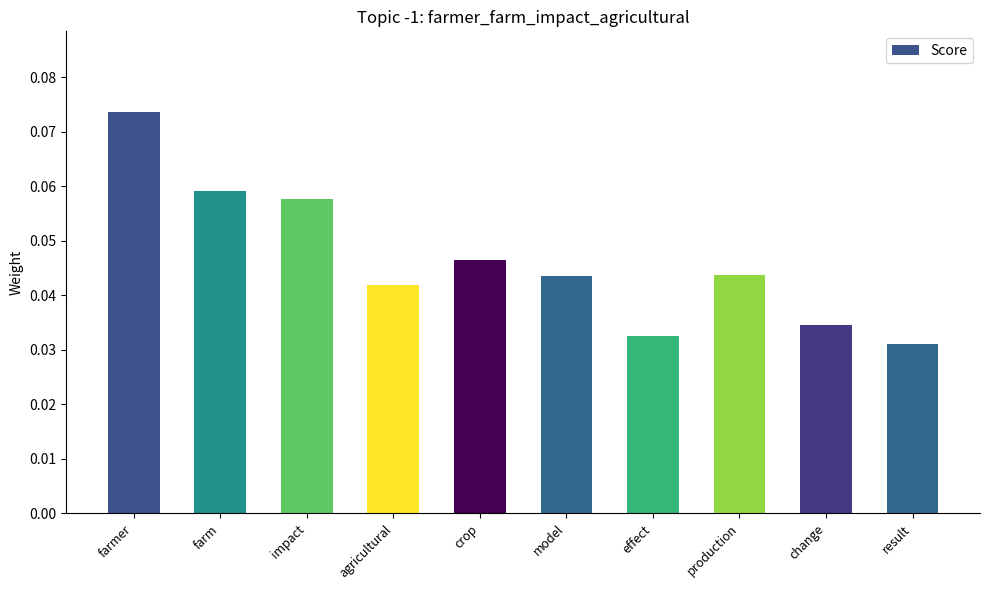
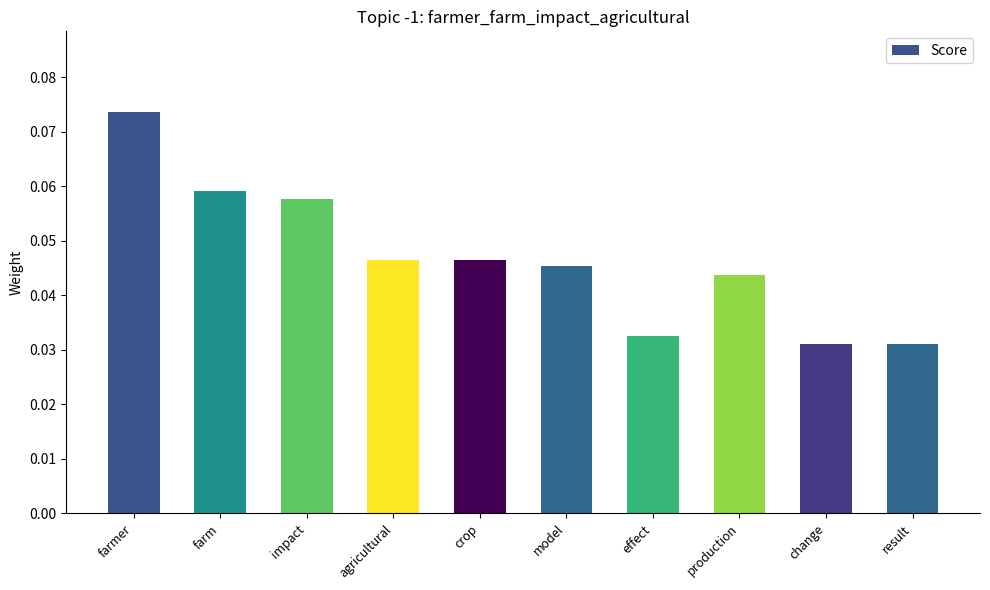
  {
    "farmer": 0.074,
    "farm": 0.059,
    "impact": 0.058,
-   "agricultural": 0.042,
+   "agricultural": 0.047,
    "crop": 0.047,
-   "model": 0.044,
+   "model": 0.045,
    "effect": 0.032,
    "production": 0.044,
-   "change": 0.035,
+   "change": 0.031,
    "result": 0.031
  }
